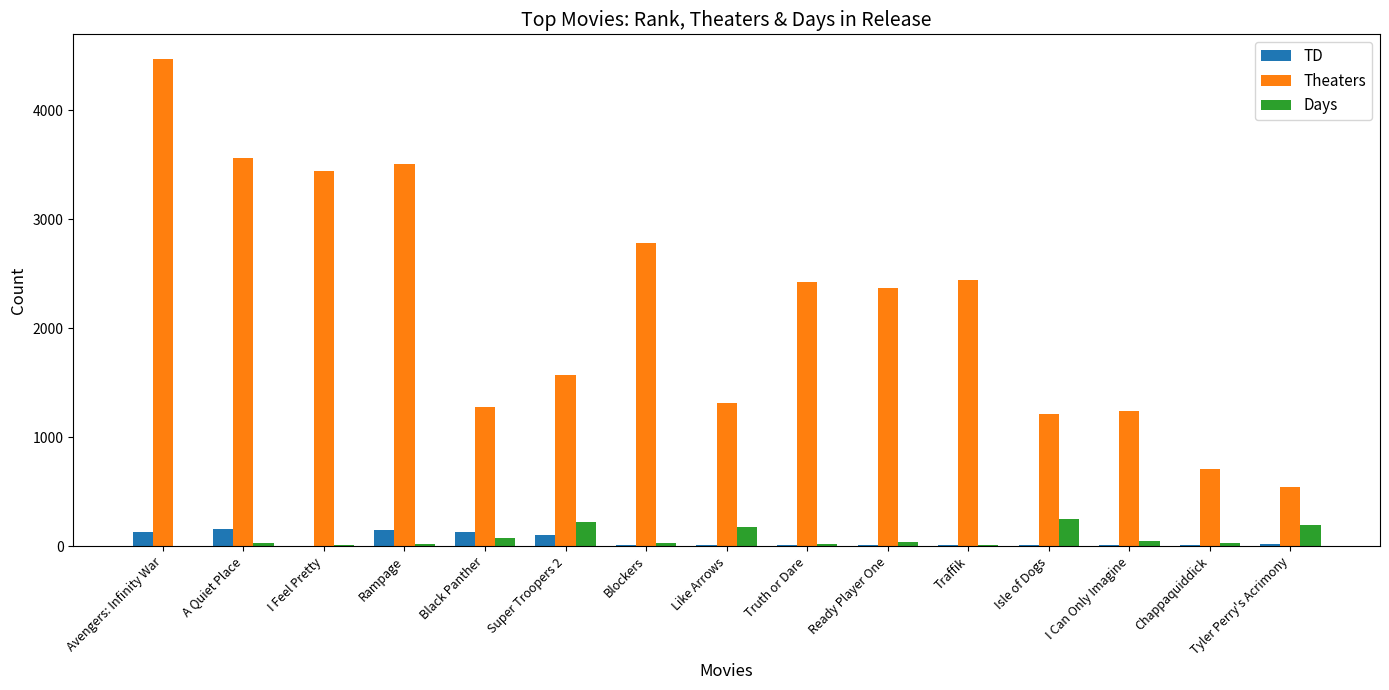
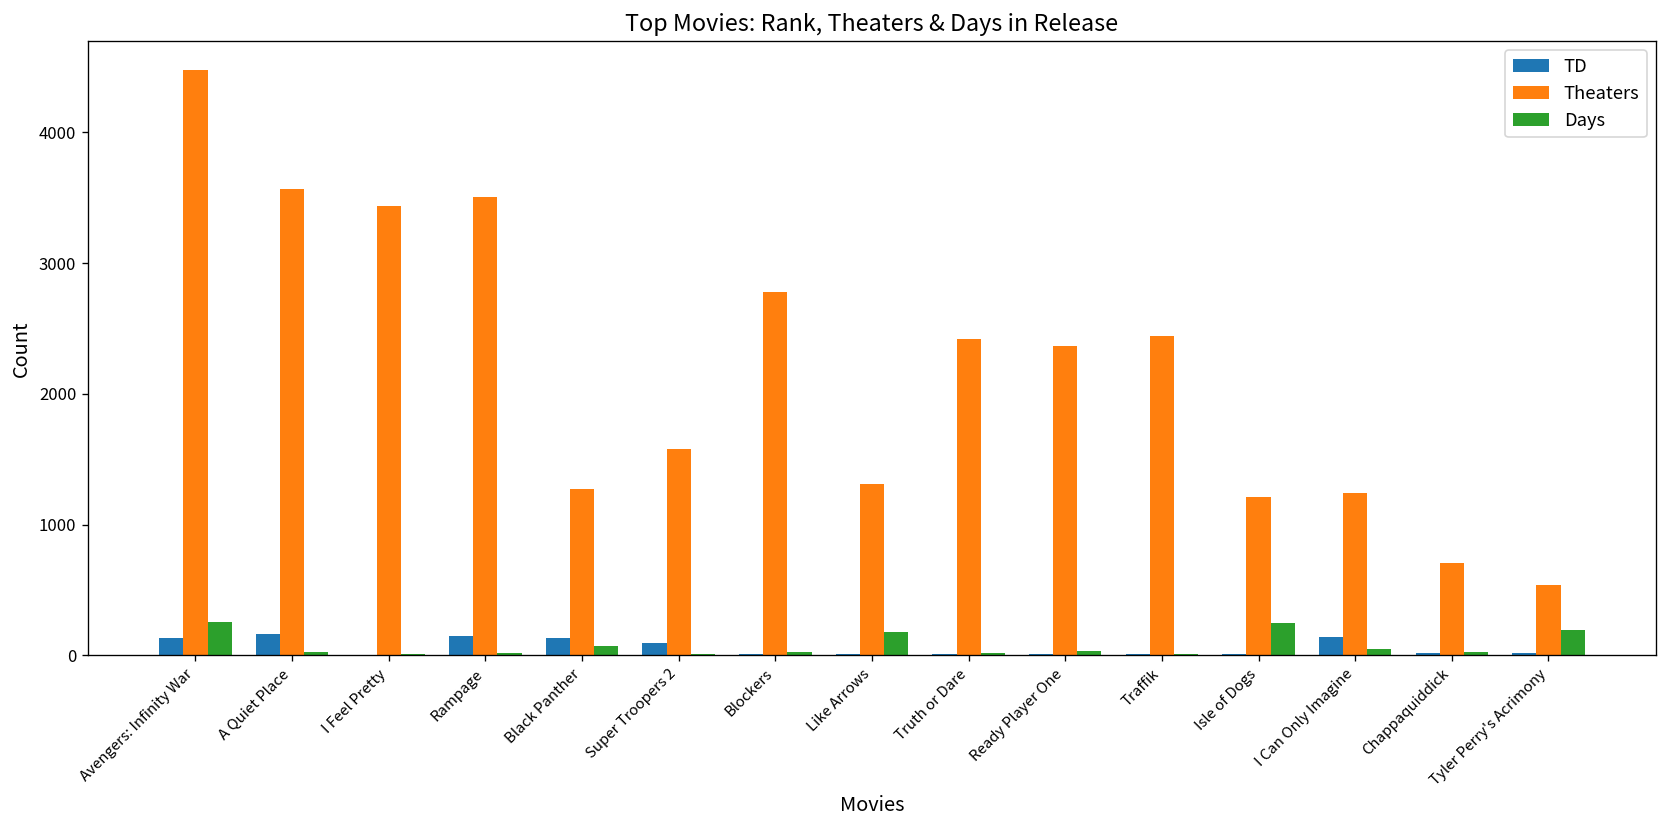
  {
    "TD": {
      "Avengers: Infinity War": 130,
      "A Quiet Place": 160,
      "Rampage": 150,
      "Black Panther": 130,
      "Super Troopers 2": 100,
-     "I Can Only Imagine": 10
+     "I Can Only Imagine": 140
    },
    "Theaters": {
      "Avengers: Infinity War": 4470,
      "A Quiet Place": 3570,
      "I Feel Pretty": 3440,
      "Rampage": 3510,
      "Black Panther": 1280,
      "Super Troopers 2": 1580,
      "Blockers": 2780,
      "Like Arrows": 1310,
      "Truth or Dare": 2420,
      "Ready Player One": 2370,
      "Traffik": 2440,
      "Isle of Dogs": 1210,
      "I Can Only Imagine": 1240,
      "Chappaquiddick": 700,
      "Tyler Perry's Acrimony": 540
    },
    "Days": {
-     "Avengers: Infinity War": 10,
+     "Avengers: Infinity War": 250,
      "A Quiet Place": 30,
      "Black Panther": 80,
-     "Super Troopers 2": 220,
+     "Super Troopers 2": 10,
      "Blockers": 30,
      "Like Arrows": 180,
      "Ready Player One": 30,
      "Isle of Dogs": 250,
      "I Can Only Imagine": 50,
      "Chappaquiddick": 30,
      "Tyler Perry's Acrimony": 190
    }
  }
